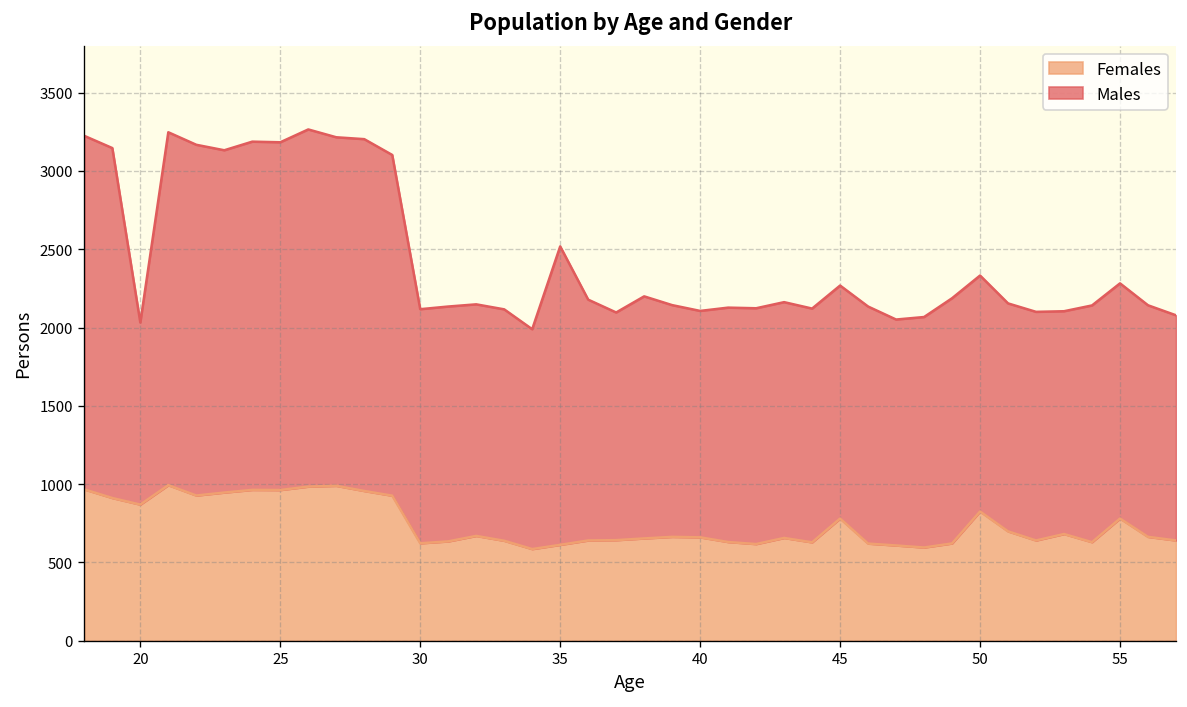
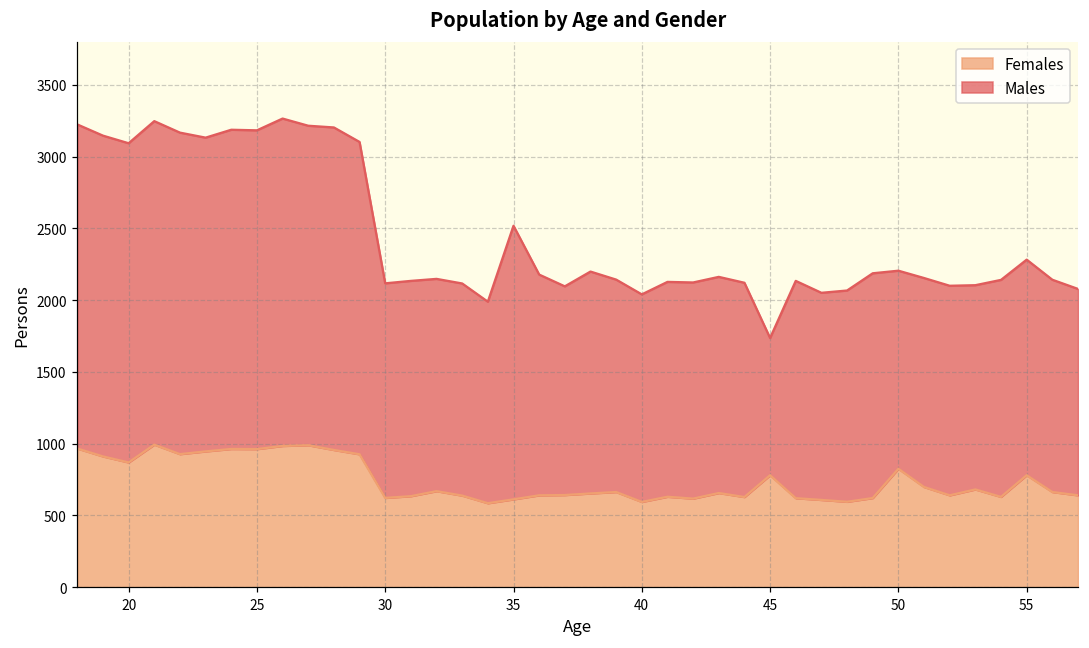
  {
    "Females": {
      "20": 870,
      "25": 960,
      "30": 620,
      "35": 610,
-     "40": 660,
+     "40": 590,
      "45": 780,
      "50": 830,
      "55": 780
    },
    "Males": {
-     "20": 1160,
+     "20": 2220,
      "25": 2220,
      "30": 1500,
      "35": 1910,
      "40": 1450,
-     "45": 1490,
-     "50": 1510,
+     "45": 960,
+     "50": 1380,
      "55": 1500
    }
  }
